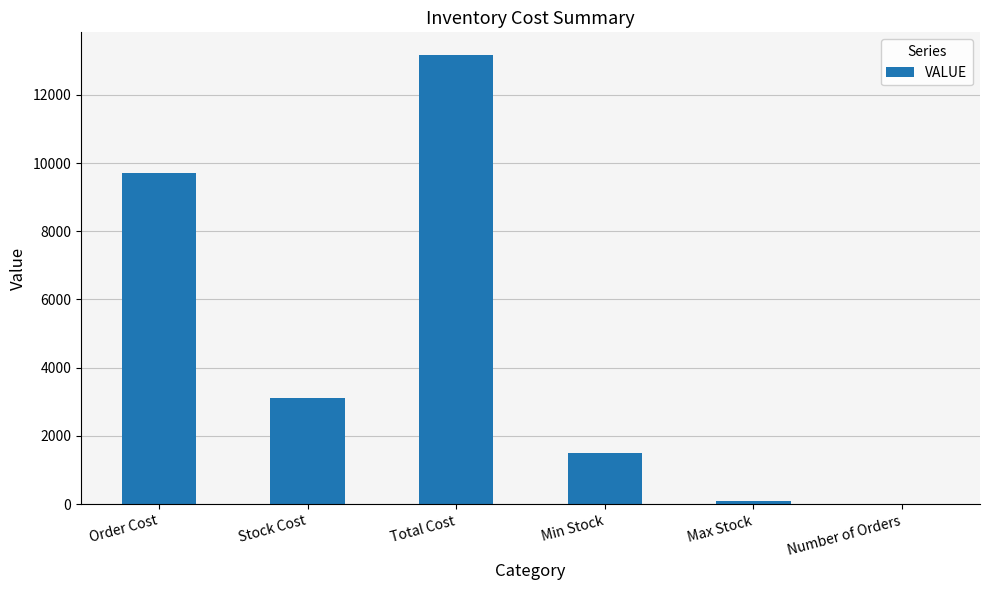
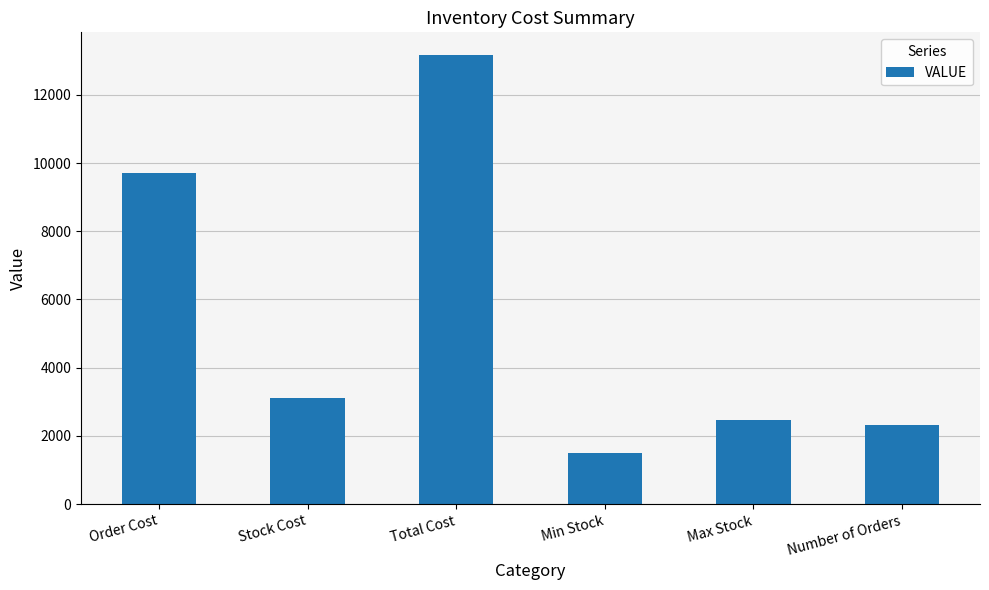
  {
    "Order Cost": 9700,
    "Stock Cost": 3100,
    "Total Cost": 13200,
    "Min Stock": 1500,
-   "Max Stock": 100,
-   "Number of Orders": 0
+   "Max Stock": 2500,
+   "Number of Orders": 2300
  }
